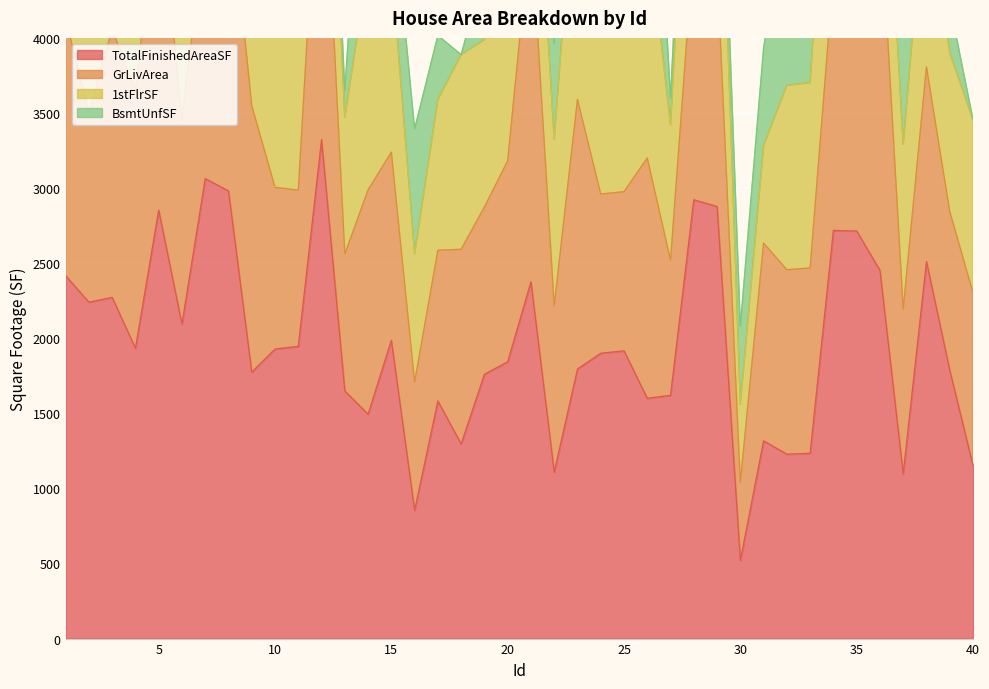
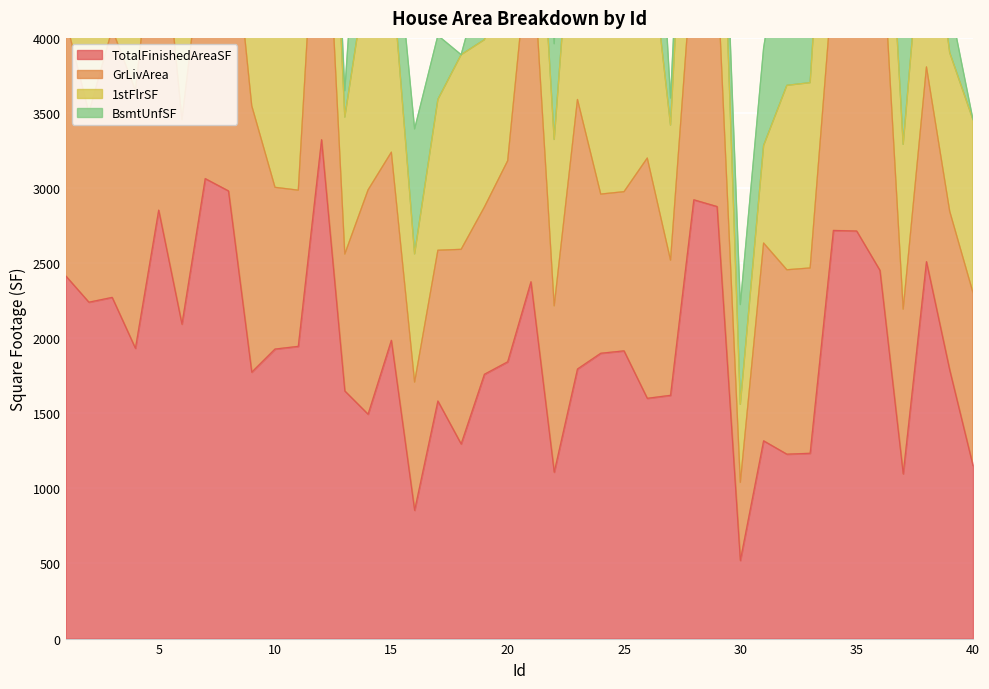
  {
    "BsmtUnfSF": {
-     "30": 520
+     "30": 660
    }
  }
